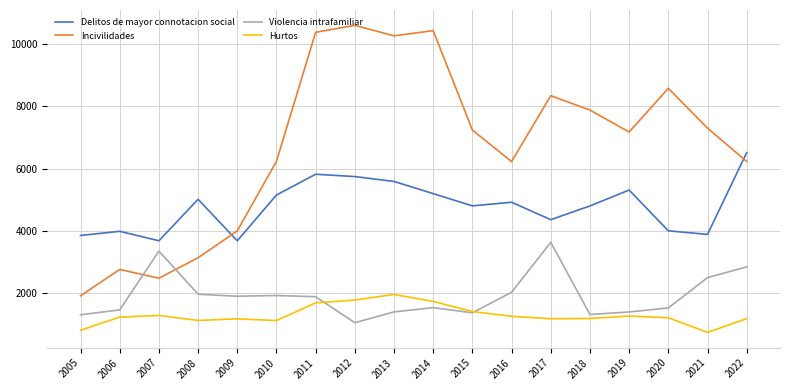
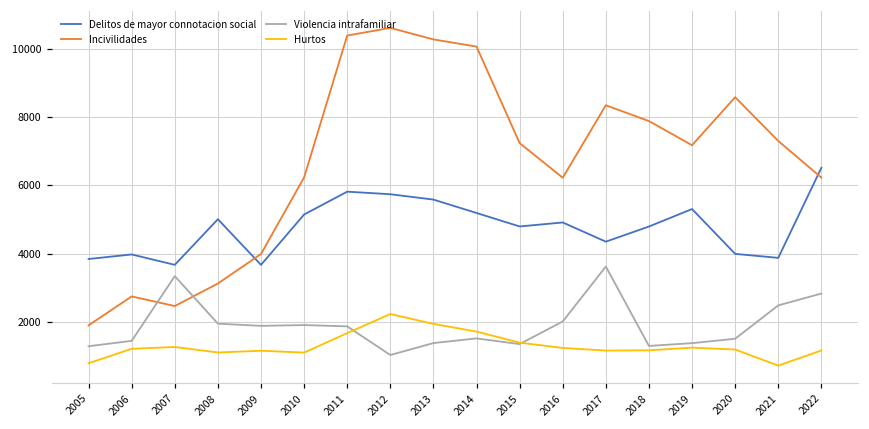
  {
    "Delitos de mayor connotacion social": {
      "2005": 3800,
      "2006": 4000,
      "2007": 3700,
      "2008": 5000,
      "2009": 3700,
      "2010": 5100,
      "2011": 5800,
      "2012": 5700,
      "2013": 5600,
      "2014": 5200,
      "2015": 4800,
      "2016": 4900,
      "2017": 4400,
      "2018": 4800,
      "2019": 5300,
      "2020": 4000,
      "2021": 3900,
      "2022": 6500
    },
    "Incivilidades": {
      "2005": 1900,
      "2006": 2700,
      "2007": 2500,
      "2008": 3100,
      "2009": 4000,
      "2010": 6200,
      "2011": 10400,
      "2012": 10600,
      "2013": 10300,
-     "2014": 10400,
+     "2014": 10100,
      "2015": 7200,
      "2016": 6200,
      "2017": 8300,
      "2018": 7900,
      "2019": 7200,
      "2020": 8600,
      "2021": 7300,
      "2022": 6200
    },
    "Violencia intrafamiliar": {
      "2005": 1300,
      "2006": 1400,
      "2007": 3300,
      "2008": 2000,
      "2009": 1900,
      "2010": 1900,
      "2011": 1900,
      "2012": 1000,
      "2013": 1400,
      "2014": 1500,
      "2016": 2000,
      "2017": 3600,
      "2018": 1300,
      "2019": 1400,
      "2020": 1500,
      "2021": 2500,
      "2022": 2800
    },
    "Hurtos": {
      "2005": 800,
      "2006": 1200,
      "2007": 1300,
      "2008": 1100,
      "2009": 1200,
      "2010": 1100,
      "2011": 1700,
-     "2012": 1800,
+     "2012": 2200,
      "2013": 1900,
      "2014": 1700,
      "2016": 1200,
      "2017": 1200,
      "2018": 1200,
      "2019": 1200,
      "2020": 1200,
      "2021": 700,
      "2022": 1200
    }
  }
